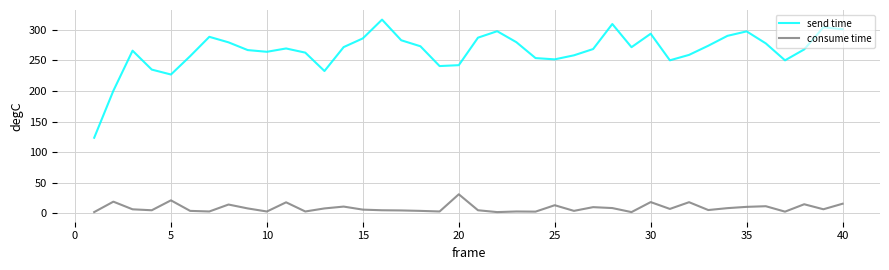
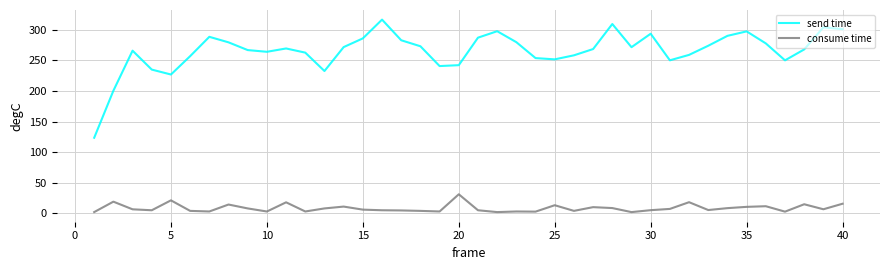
  {
    "send time": {
      "5": 230,
      "10": 260,
      "15": 290,
      "20": 240,
      "25": 250,
      "30": 290,
      "35": 300
    },
    "consume time": {
      "5": 20,
      "10": 0,
      "15": 10,
      "20": 30,
      "25": 10,
-     "30": 20,
+     "30": 10,
      "35": 10,
      "40": 20
    }
  }
